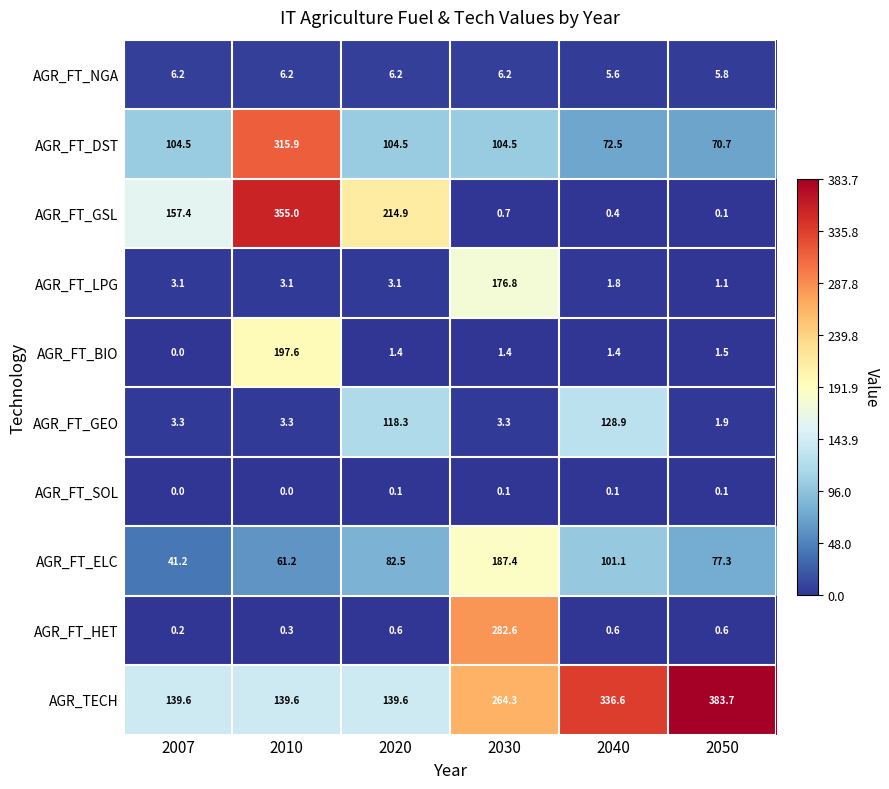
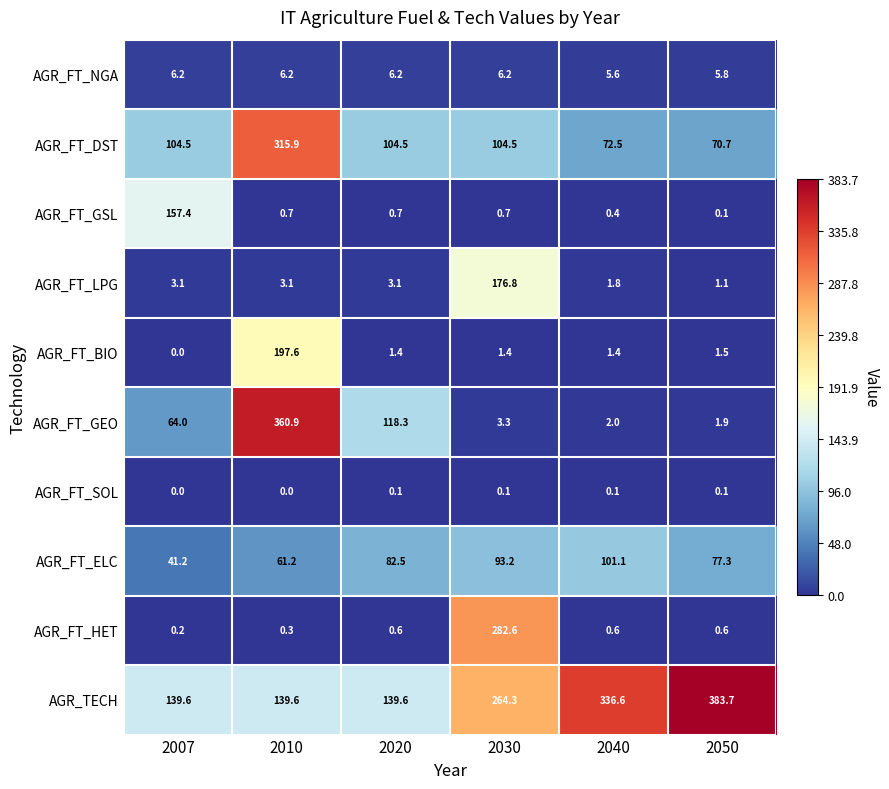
  {
    "AGR_FT_NGA": {
      "2007": 6.2,
      "2010": 6.2,
      "2020": 6.2,
      "2030": 6.2,
      "2040": 5.6,
      "2050": 5.8
    },
    "AGR_FT_DST": {
      "2007": 104.5,
      "2010": 315.9,
      "2020": 104.5,
      "2030": 104.5,
      "2040": 72.5,
      "2050": 70.7
    },
    "AGR_FT_GSL": {
      "2007": 157.4,
-     "2010": 355.0,
-     "2020": 214.9,
+     "2010": 0.7,
+     "2020": 0.7,
      "2030": 0.7,
      "2040": 0.4,
      "2050": 0.1
    },
    "AGR_FT_LPG": {
      "2007": 3.1,
      "2010": 3.1,
      "2020": 3.1,
      "2030": 176.8,
      "2040": 1.8,
      "2050": 1.1
    },
    "AGR_FT_BIO": {
      "2007": 0.0,
      "2010": 197.6,
      "2020": 1.4,
      "2030": 1.4,
      "2040": 1.4,
      "2050": 1.5
    },
    "AGR_FT_GEO": {
-     "2007": 3.3,
-     "2010": 3.3,
+     "2007": 64.0,
+     "2010": 360.9,
      "2020": 118.3,
      "2030": 3.3,
-     "2040": 128.9,
+     "2040": 2.0,
      "2050": 1.9
    },
    "AGR_FT_SOL": {
      "2007": 0.0,
      "2010": 0.0,
      "2020": 0.1,
      "2030": 0.1,
      "2040": 0.1,
      "2050": 0.1
    },
    "AGR_FT_ELC": {
      "2007": 41.2,
      "2010": 61.2,
      "2020": 82.5,
-     "2030": 187.4,
+     "2030": 93.2,
      "2040": 101.1,
      "2050": 77.3
    },
    "AGR_FT_HET": {
      "2007": 0.2,
      "2010": 0.3,
      "2020": 0.6,
      "2030": 282.6,
      "2040": 0.6,
      "2050": 0.6
    },
    "AGR_TECH": {
      "2007": 139.6,
      "2010": 139.6,
      "2020": 139.6,
      "2030": 264.3,
      "2040": 336.6,
      "2050": 383.7
    }
  }
